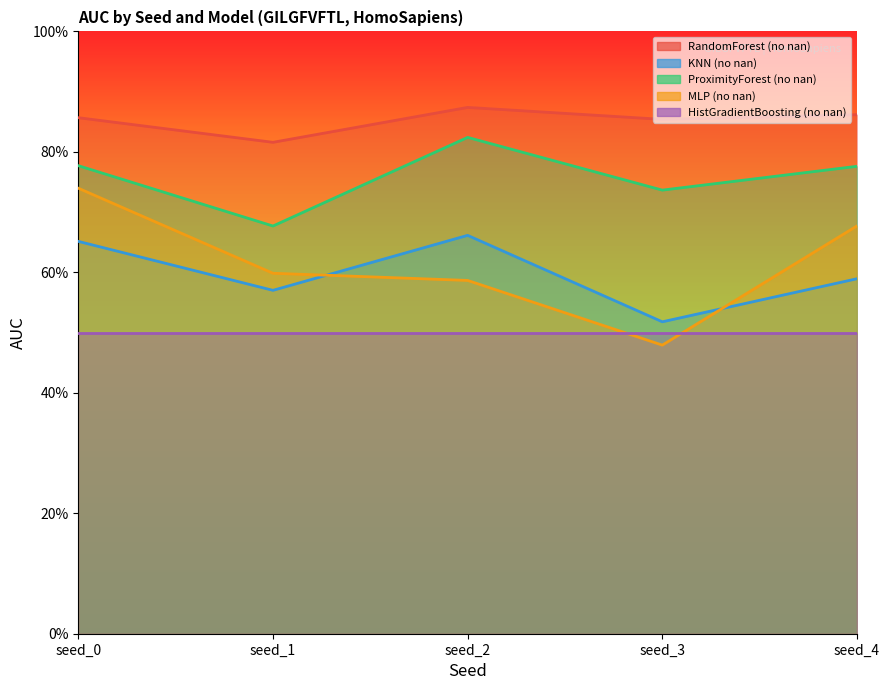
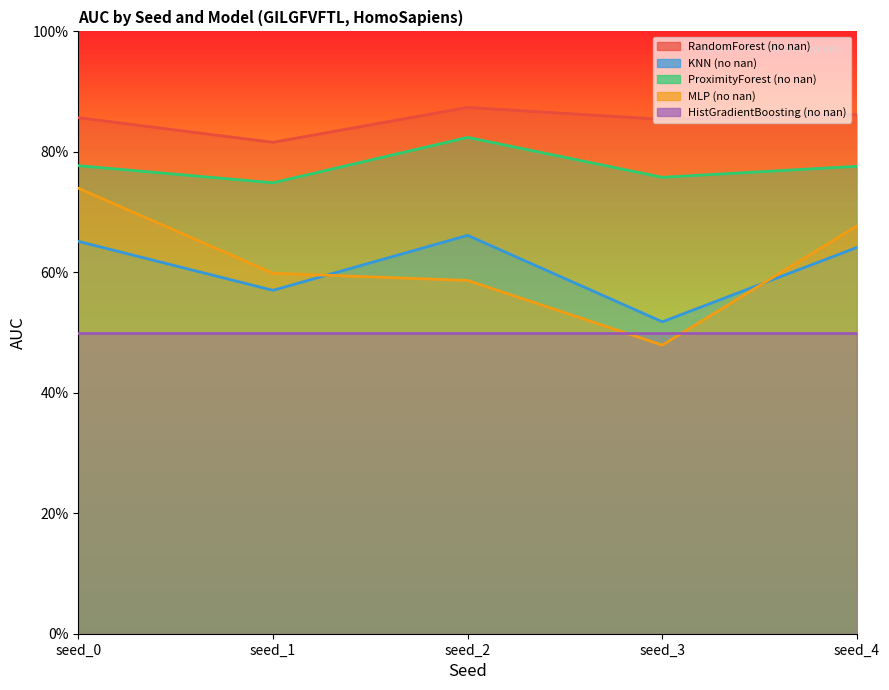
  {
    "KNN (no nan)": {
      "seed_0": "65%",
      "seed_1": "57%",
      "seed_2": "66%",
      "seed_3": "52%",
-     "seed_4": "59%"
+     "seed_4": "64%"
    },
    "ProximityForest (no nan)": {
      "seed_0": "78%",
-     "seed_1": "68%",
+     "seed_1": "75%",
      "seed_2": "82%",
-     "seed_3": "74%",
+     "seed_3": "76%",
      "seed_4": "78%"
    },
    "HistGradientBoosting (no nan)": {
      "seed_0": "50%",
      "seed_1": "50%",
      "seed_2": "50%",
      "seed_3": "50%",
      "seed_4": "50%"
    }
  }
